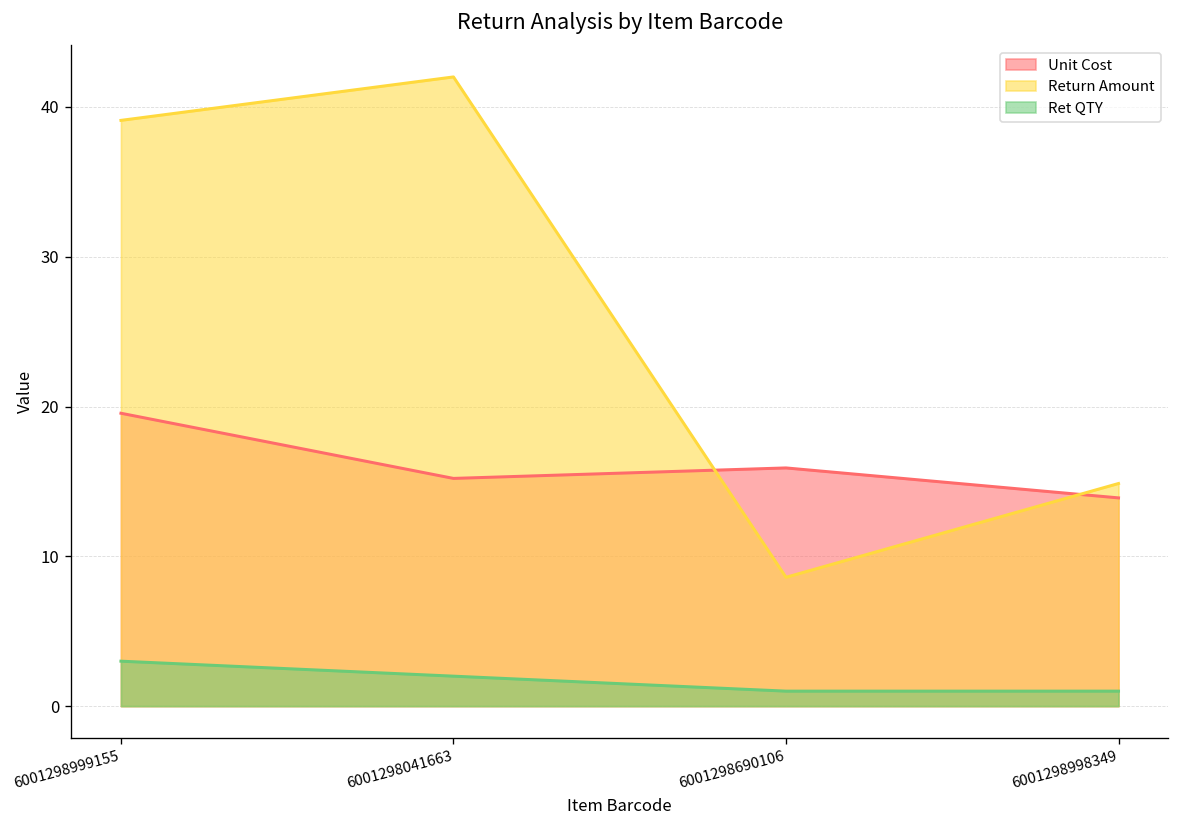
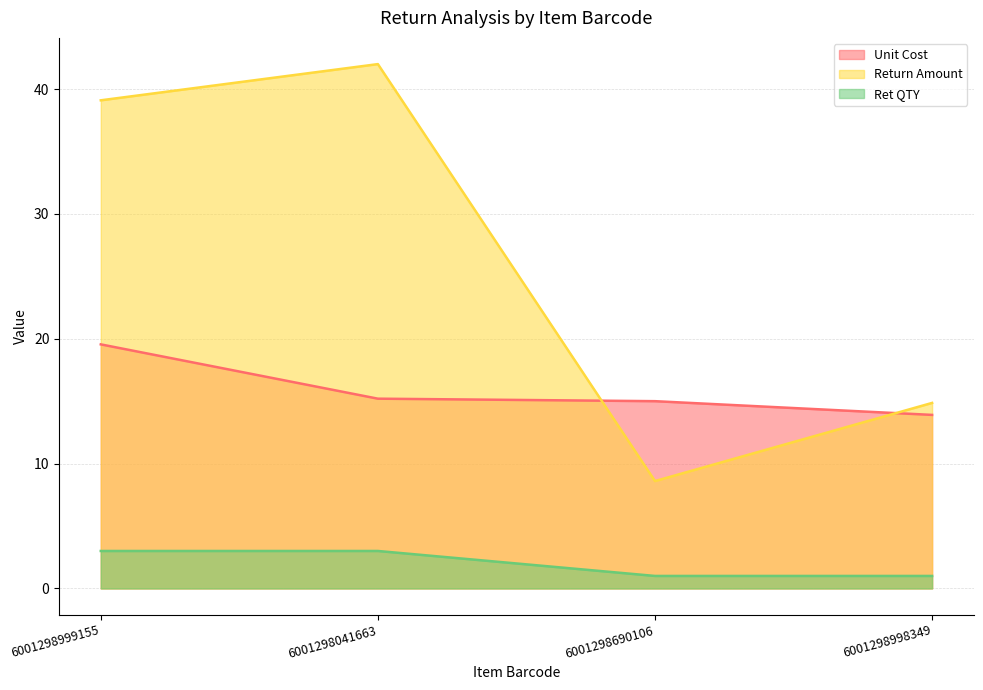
  {
    "Unit Cost": {
      "6001298999155": 19.6,
      "6001298041663": 15.2,
-     "6001298690106": 15.9,
+     "6001298690106": 15.0,
      "6001298998349": 13.9
    },
    "Return Amount": {
      "6001298999155": 39.1,
      "6001298041663": 42.0,
      "6001298690106": 8.6,
      "6001298998349": 14.9
    },
    "Ret QTY": {
      "6001298999155": 3,
-     "6001298041663": 2,
+     "6001298041663": 3,
      "6001298690106": 1,
      "6001298998349": 1
    }
  }
